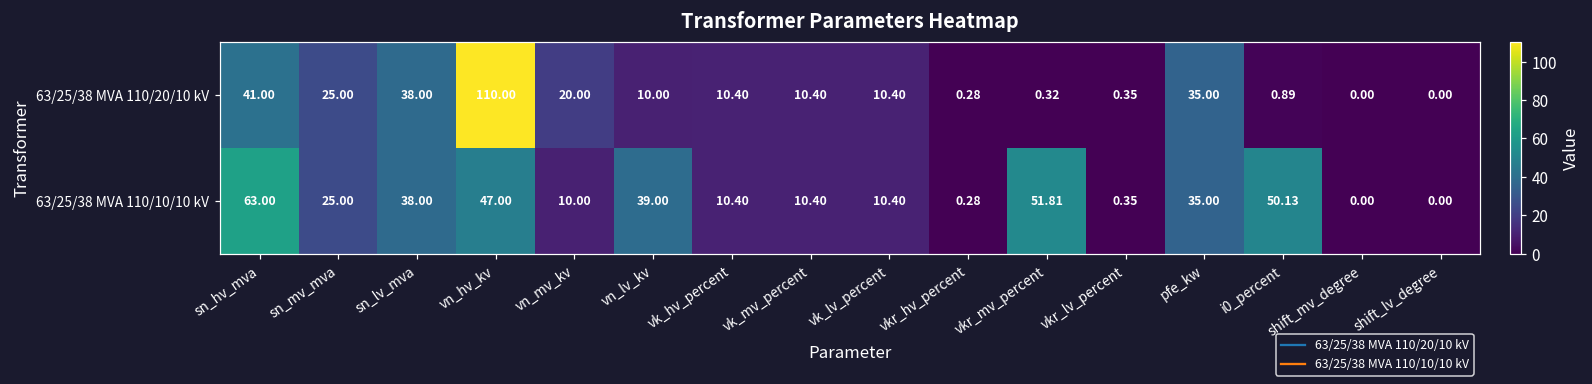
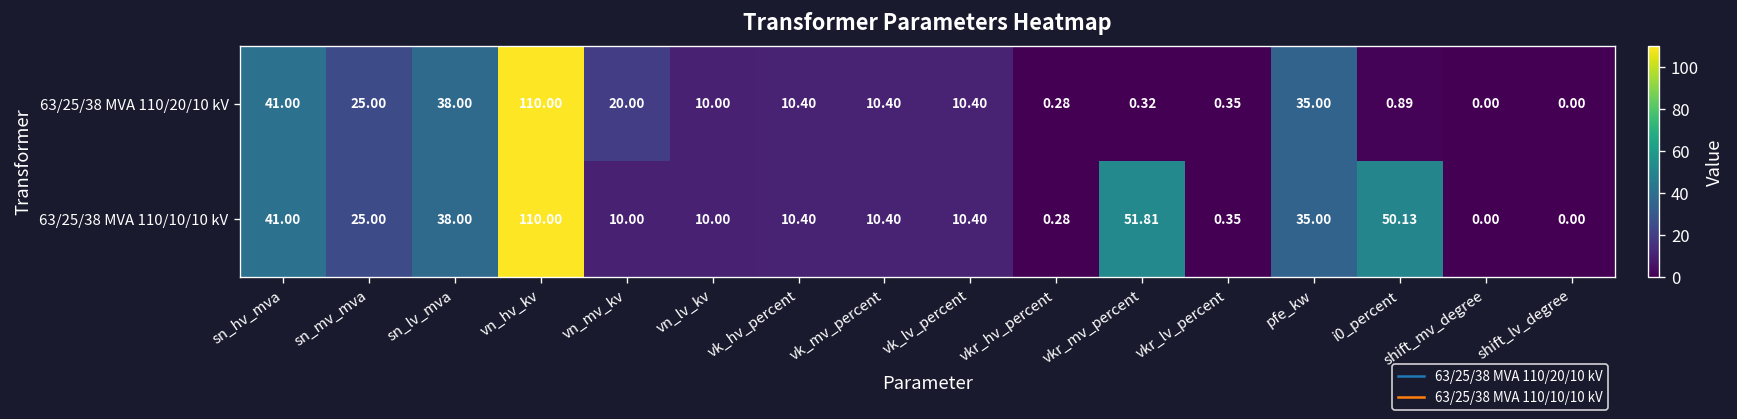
  {
    "63/25/38 MVA 110/20/10 kV": {
      "sn_hv_mva": 41.00,
      "sn_mv_mva": 25.00,
      "sn_lv_mva": 38.00,
      "vn_hv_kv": 110.00,
      "vn_mv_kv": 20.00,
      "vn_lv_kv": 10.00,
      "vk_hv_percent": 10.40,
      "vk_mv_percent": 10.40,
      "vk_lv_percent": 10.40,
      "vkr_hv_percent": 0.28,
      "vkr_mv_percent": 0.32,
      "vkr_lv_percent": 0.35,
      "pfe_kw": 35.00,
      "i0_percent": 0.89,
      "shift_mv_degree": 0.00,
      "shift_lv_degree": 0.00
    },
    "63/25/38 MVA 110/10/10 kV": {
-     "sn_hv_mva": 63.00,
+     "sn_hv_mva": 41.00,
      "sn_mv_mva": 25.00,
      "sn_lv_mva": 38.00,
-     "vn_hv_kv": 47.00,
+     "vn_hv_kv": 110.00,
      "vn_mv_kv": 10.00,
-     "vn_lv_kv": 39.00,
+     "vn_lv_kv": 10.00,
      "vk_hv_percent": 10.40,
      "vk_mv_percent": 10.40,
      "vk_lv_percent": 10.40,
      "vkr_hv_percent": 0.28,
      "vkr_mv_percent": 51.81,
      "vkr_lv_percent": 0.35,
      "pfe_kw": 35.00,
      "i0_percent": 50.13,
      "shift_mv_degree": 0.00,
      "shift_lv_degree": 0.00
    }
  }
